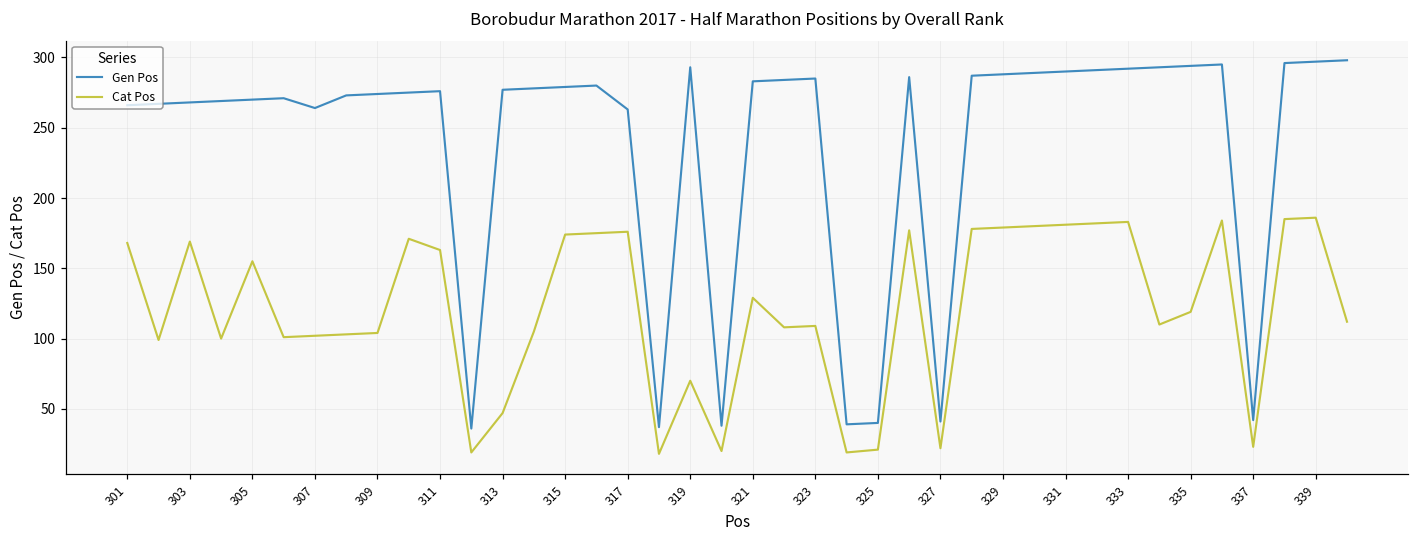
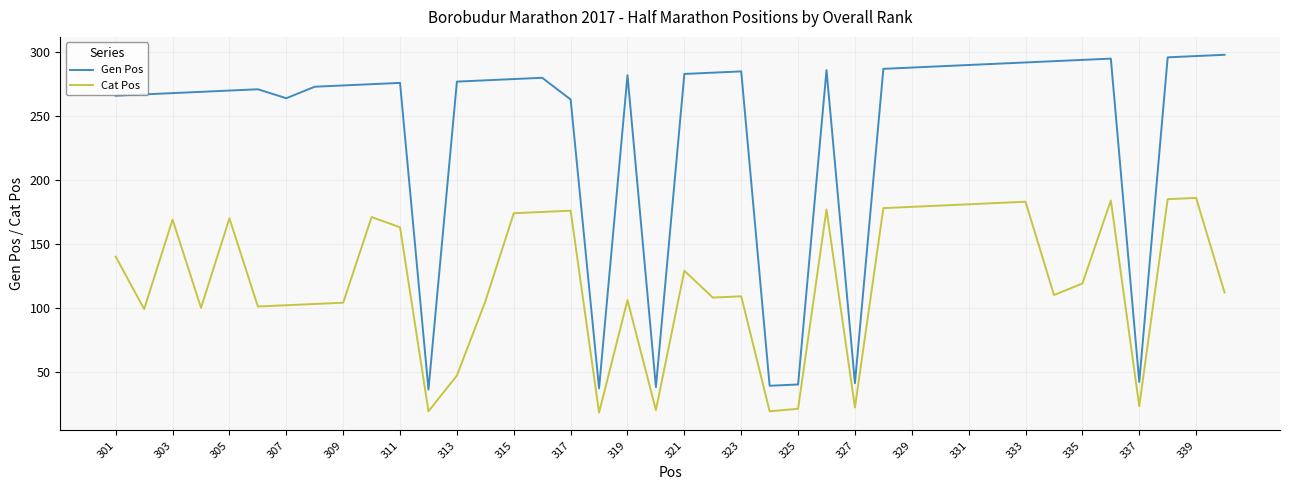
  {
    "Gen Pos": {
      "301": 266,
      "303": 268,
      "305": 270,
      "307": 264,
      "309": 274,
      "311": 276,
      "313": 277,
      "315": 279,
      "317": 263,
-     "319": 293,
+     "319": 282,
      "321": 283,
      "323": 285,
      "325": 40,
      "327": 41,
      "329": 288,
      "331": 290,
      "333": 292,
      "335": 294,
      "337": 42,
      "339": 297
    },
    "Cat Pos": {
-     "301": 168,
+     "301": 140,
      "303": 169,
-     "305": 155,
+     "305": 170,
      "307": 102,
      "309": 104,
      "311": 163,
      "313": 47,
      "315": 174,
      "317": 176,
-     "319": 70,
+     "319": 106,
      "321": 129,
      "323": 109,
      "325": 21,
      "327": 22,
      "329": 179,
      "331": 181,
      "333": 183,
      "335": 119,
      "337": 23,
      "339": 186
    }
  }
